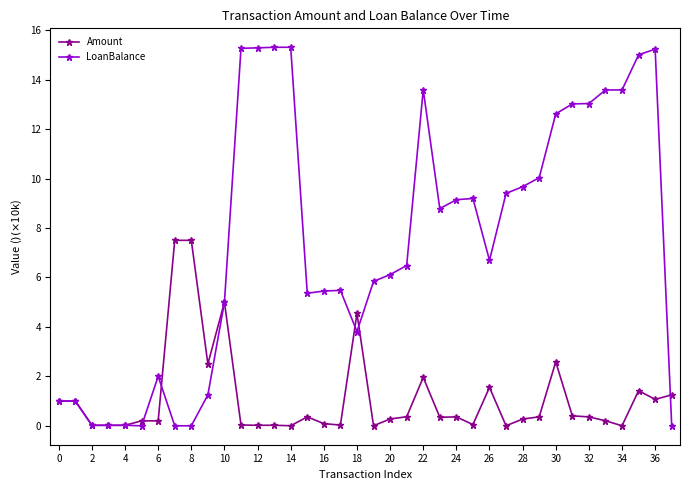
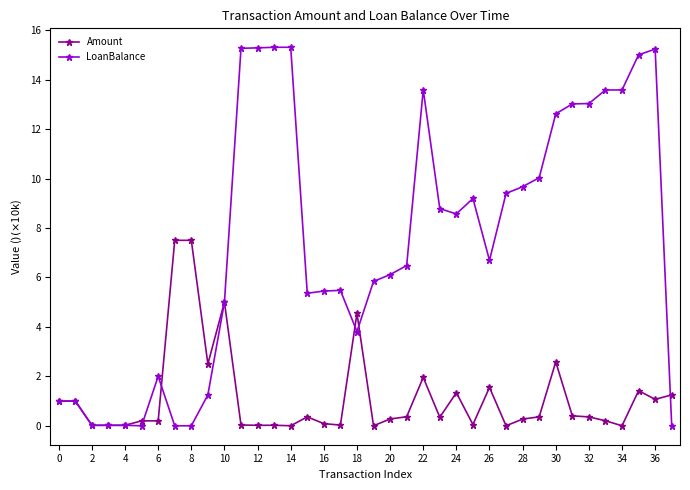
  {
    "Amount": {
      "6": 0.2,
      "8": 7.5,
      "12": 0.0,
      "14": 0.0,
      "16": 0.1,
      "18": 4.5,
      "20": 0.3,
      "22": 2.0,
-     "24": 0.4,
+     "24": 1.3,
      "26": 1.6,
      "28": 0.3,
      "30": 2.6,
      "32": 0.4,
      "34": 0.0,
      "36": 1.1
    },
    "LoanBalance": {
      "6": 2.0,
      "8": 0.0,
      "12": 15.3,
      "14": 15.3,
      "16": 5.4,
      "18": 3.8,
      "20": 6.1,
      "22": 13.6,
-     "24": 9.1,
+     "24": 8.6,
      "26": 6.7,
      "28": 9.7,
      "30": 12.6,
      "32": 13.0,
      "34": 13.6,
      "36": 15.2
    }
  }
